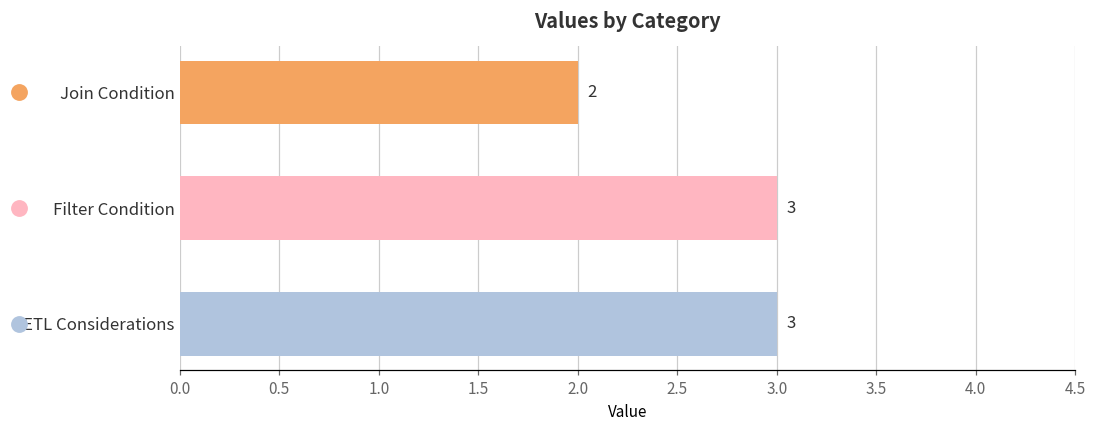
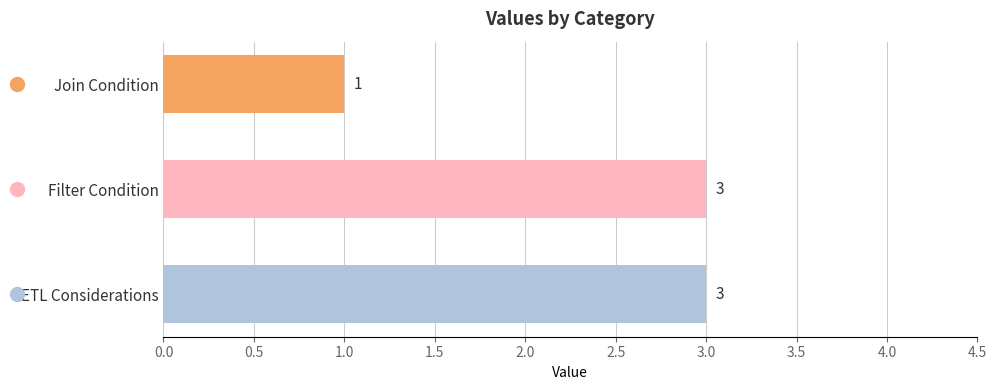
  {
-   "Join Condition": 2,
+   "Join Condition": 1,
    "Filter Condition": 3,
    "ETL Considerations": 3
  }
